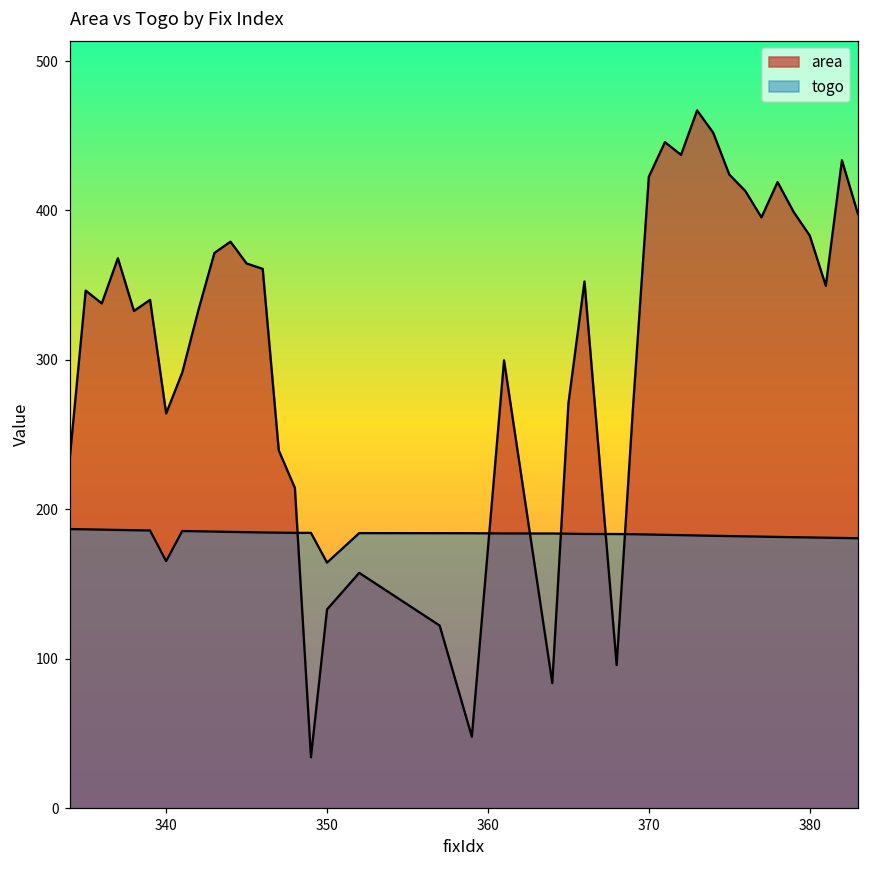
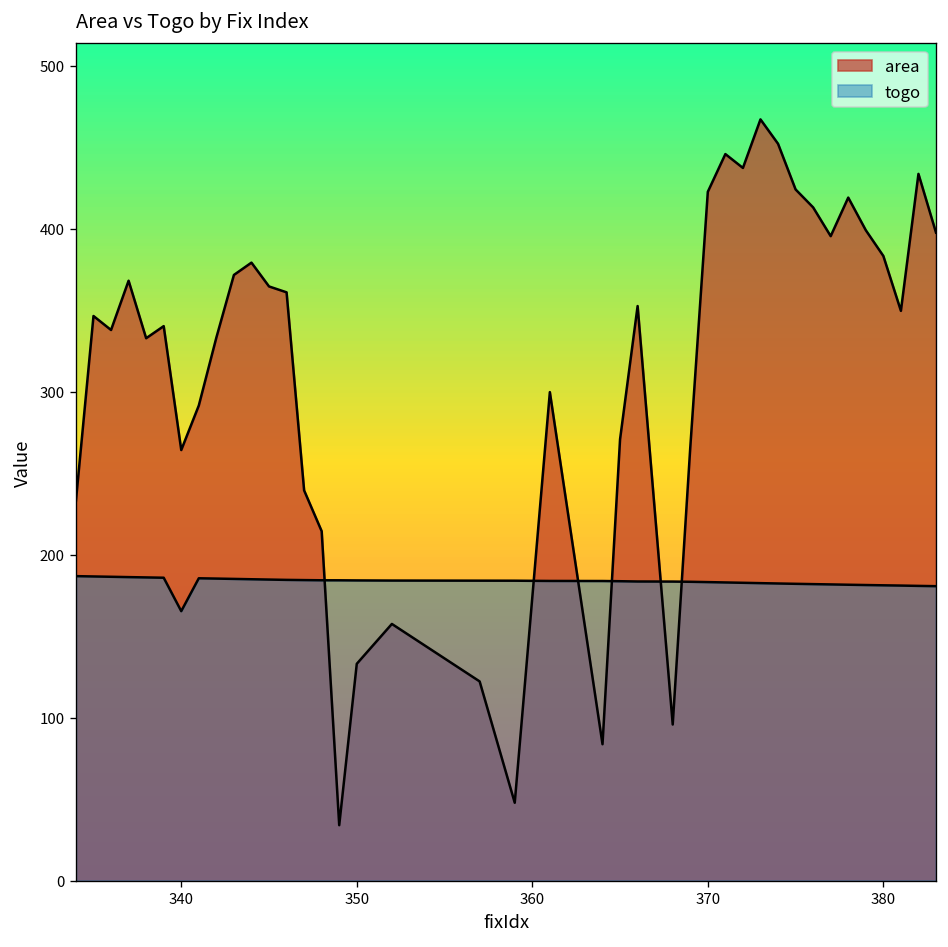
  {
    "area": {
      "340": 264,
      "350": 133,
      "370": 423,
      "380": 383
    },
    "togo": {
      "340": 165,
-     "350": 164,
+     "350": 184,
      "370": 183,
      "380": 181
    }
  }
